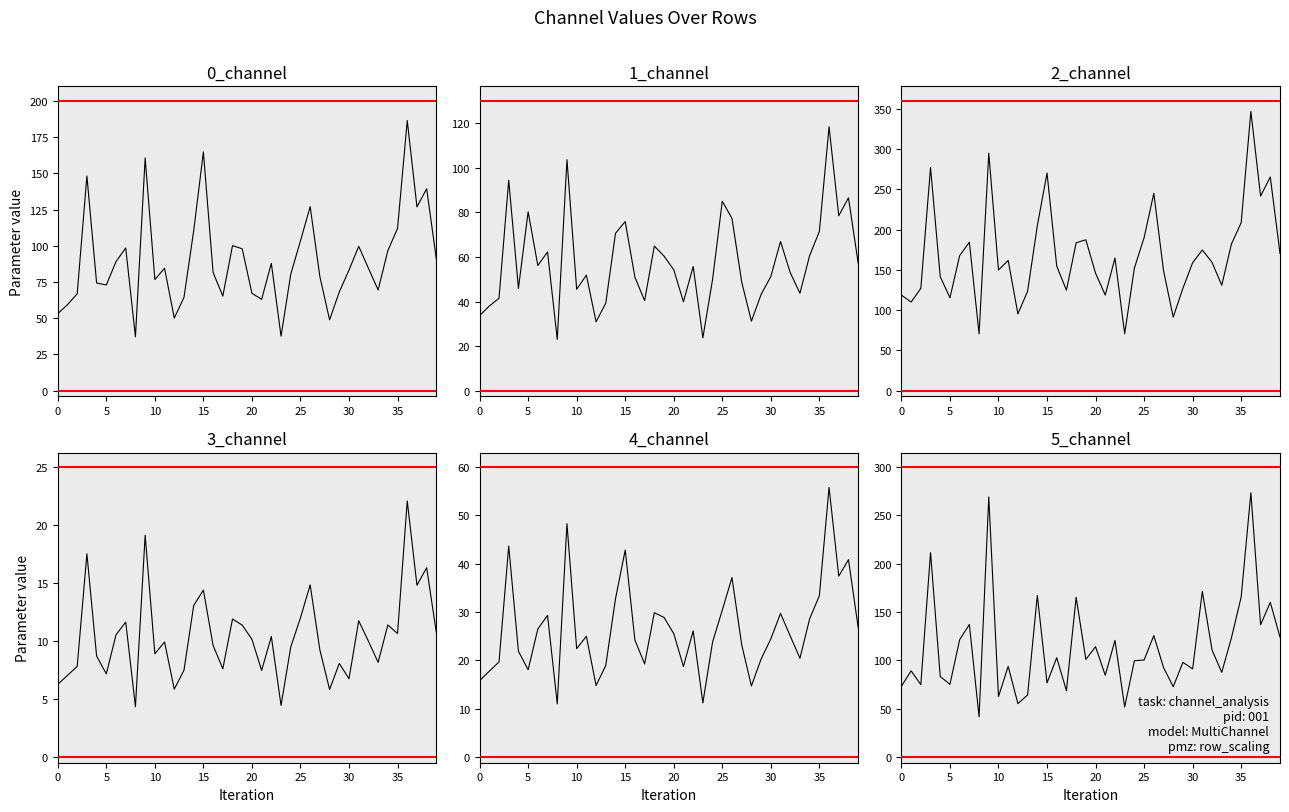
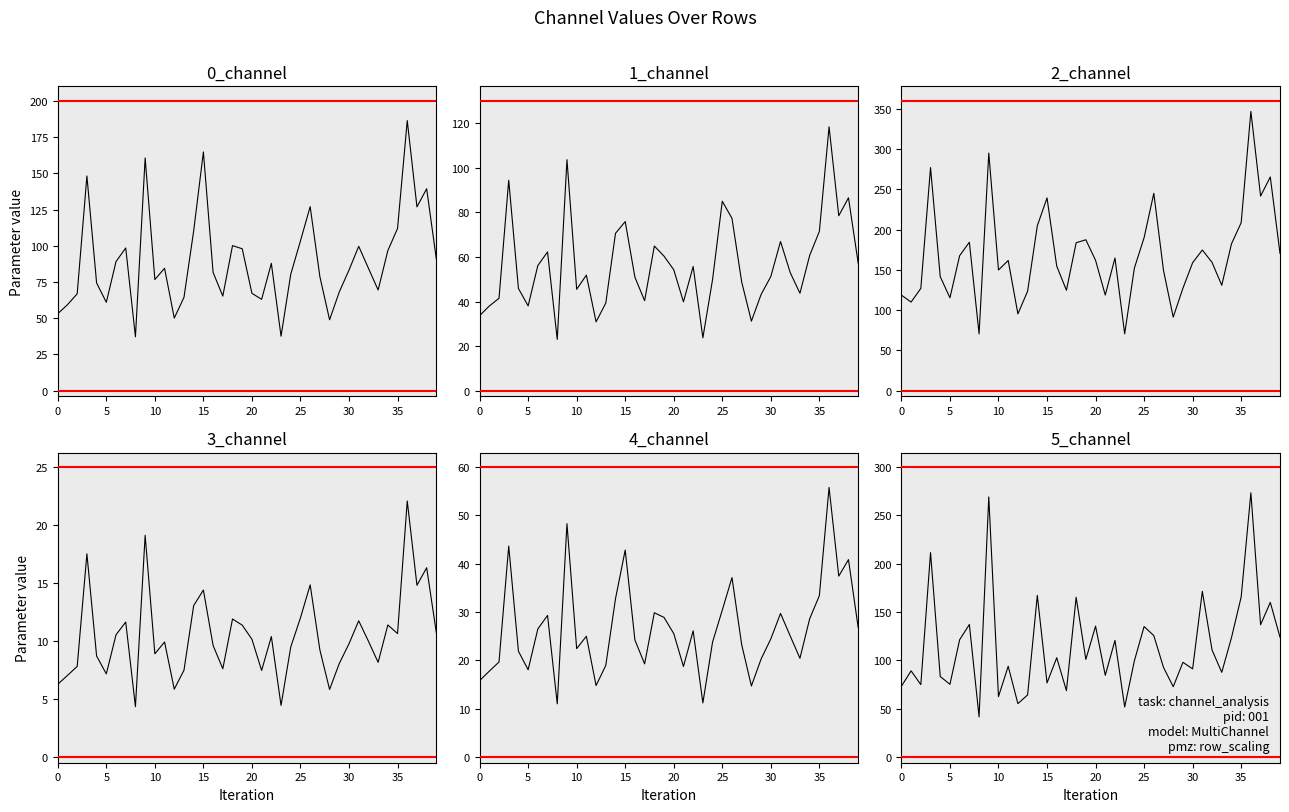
  {
    "0_channel": {
      "0": 53,
-     "5": 73,
+     "5": 61,
      "10": 77,
      "15": 165,
      "20": 67,
      "25": 103,
      "30": 83,
      "35": 112
    },
    "1_channel": {
      "0": 34,
-     "5": 80,
+     "5": 38,
      "10": 45,
      "15": 76,
      "20": 54,
      "25": 85,
      "30": 51,
      "35": 71
    },
    "2_channel": {
      "0": 120,
      "5": 120,
      "10": 150,
-     "15": 270,
-     "20": 150,
+     "15": 240,
+     "20": 160,
      "25": 190,
      "30": 160,
      "35": 210
    },
    "3_channel": {
      "0": 6.3,
      "5": 7.2,
      "10": 8.9,
      "15": 14.4,
      "20": 10.1,
      "25": 12.0,
-     "30": 6.7,
+     "30": 9.8,
      "35": 10.6
    },
    "4_channel": {
      "0": 16,
      "5": 18,
      "10": 22,
      "15": 43,
      "20": 26,
      "25": 30,
      "30": 24,
      "35": 33
    },
    "5_channel": {
      "0": 70,
      "5": 80,
      "10": 60,
      "15": 80,
-     "20": 110,
-     "25": 100,
+     "20": 140,
+     "25": 130,
      "30": 90,
      "35": 170
    }
  }
